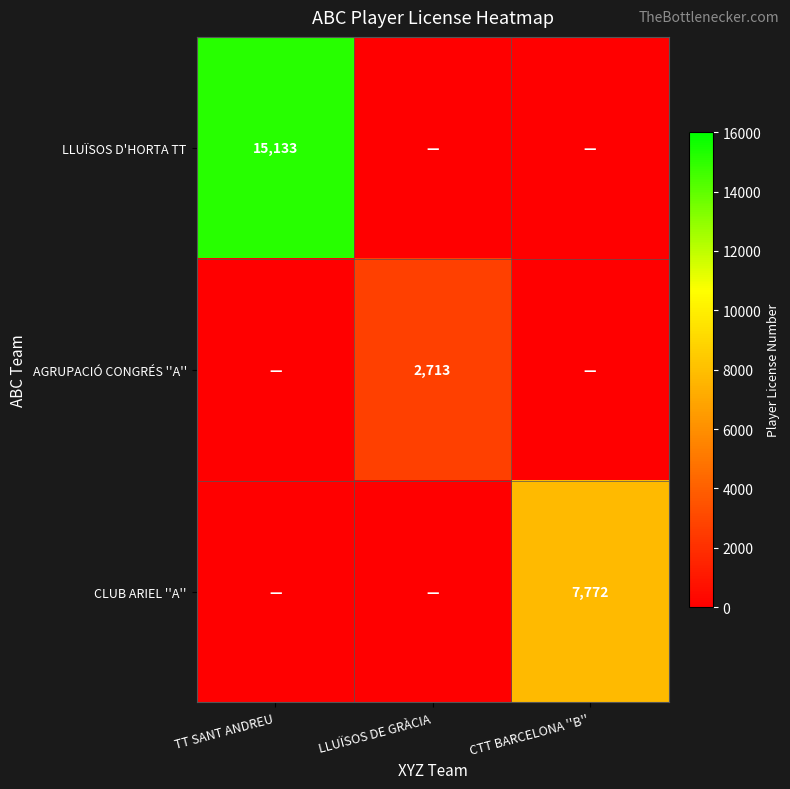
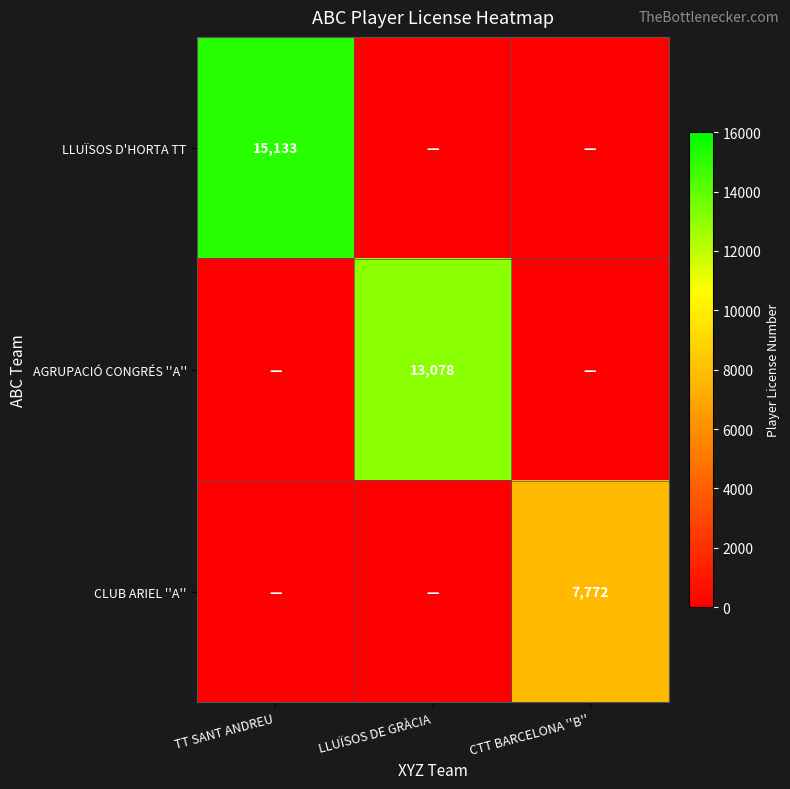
  {
    "LLUÏSOS D'HORTA TT": {
      "TT SANT ANDREU": "15,133"
    },
    "AGRUPACIÓ CONGRÉS ''A''": {
-     "LLUÏSOS DE GRÀCIA": "2,713"
+     "LLUÏSOS DE GRÀCIA": "13,078"
    },
    "CLUB ARIEL ''A''": {
      "CTT BARCELONA ''B''": "7,772"
    }
  }
